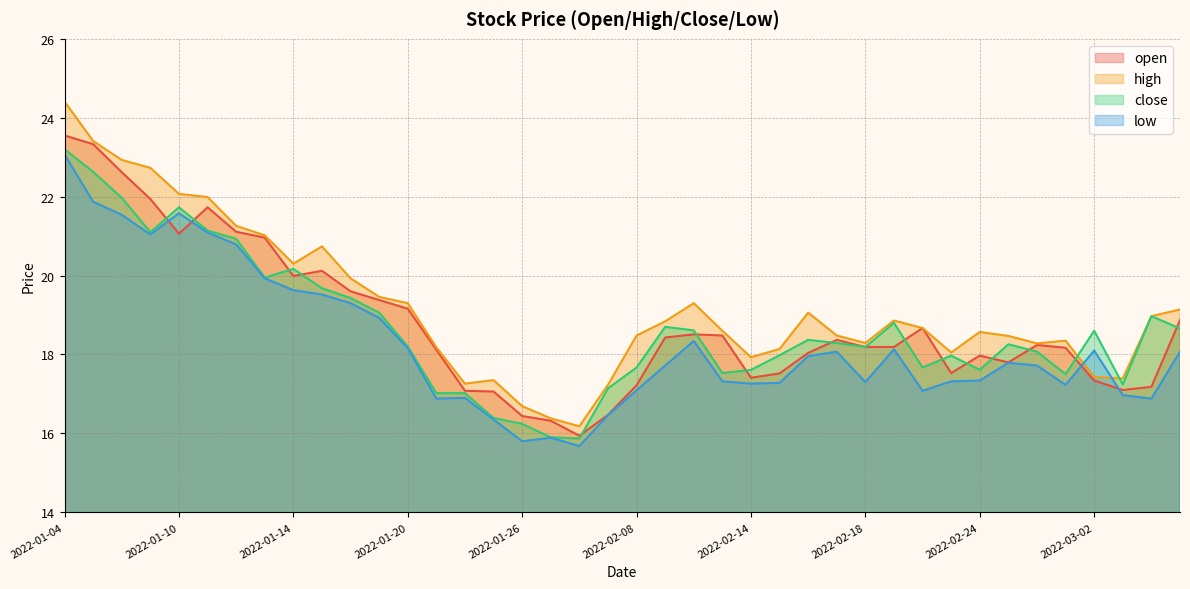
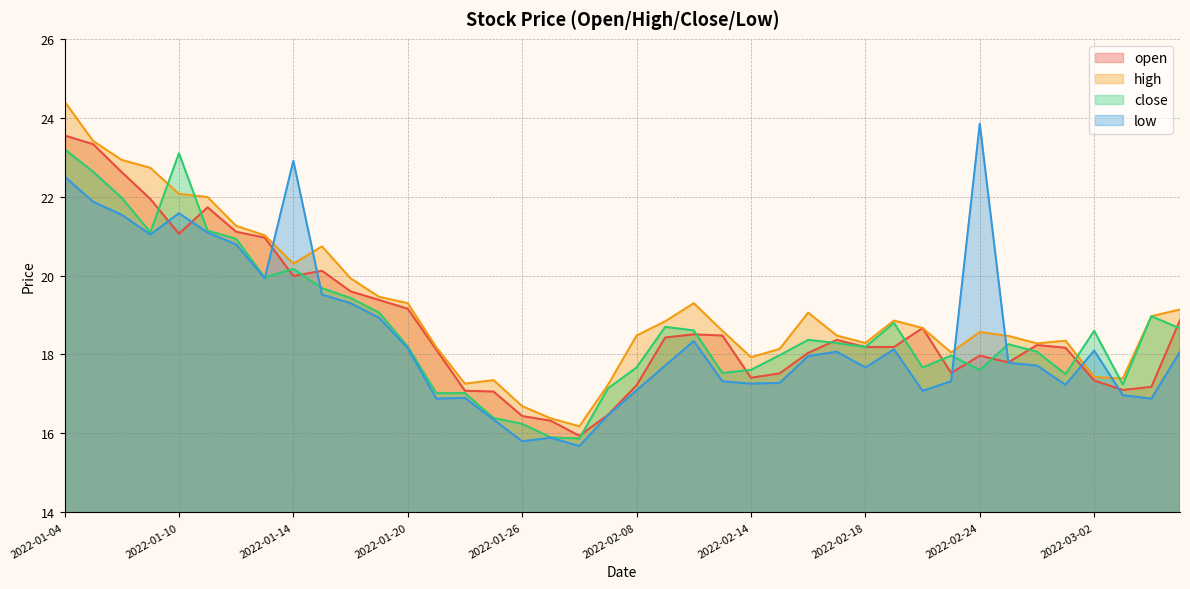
  {
    "close": {
      "2022-01-04": 23.2,
-     "2022-01-10": 21.7,
+     "2022-01-10": 23.1,
      "2022-01-14": 20.2,
      "2022-01-26": 16.2,
      "2022-02-08": 17.7,
      "2022-02-14": 17.6,
      "2022-02-24": 17.6,
      "2022-03-02": 18.6
    },
    "low": {
-     "2022-01-04": 23.1,
+     "2022-01-04": 22.5,
      "2022-01-10": 21.6,
-     "2022-01-14": 19.6,
+     "2022-01-14": 22.9,
      "2022-01-26": 15.8,
      "2022-02-08": 17.1,
      "2022-02-14": 17.3,
-     "2022-02-18": 17.3,
-     "2022-02-24": 17.3,
+     "2022-02-18": 17.7,
+     "2022-02-24": 23.9,
      "2022-03-02": 18.1
    }
  }
